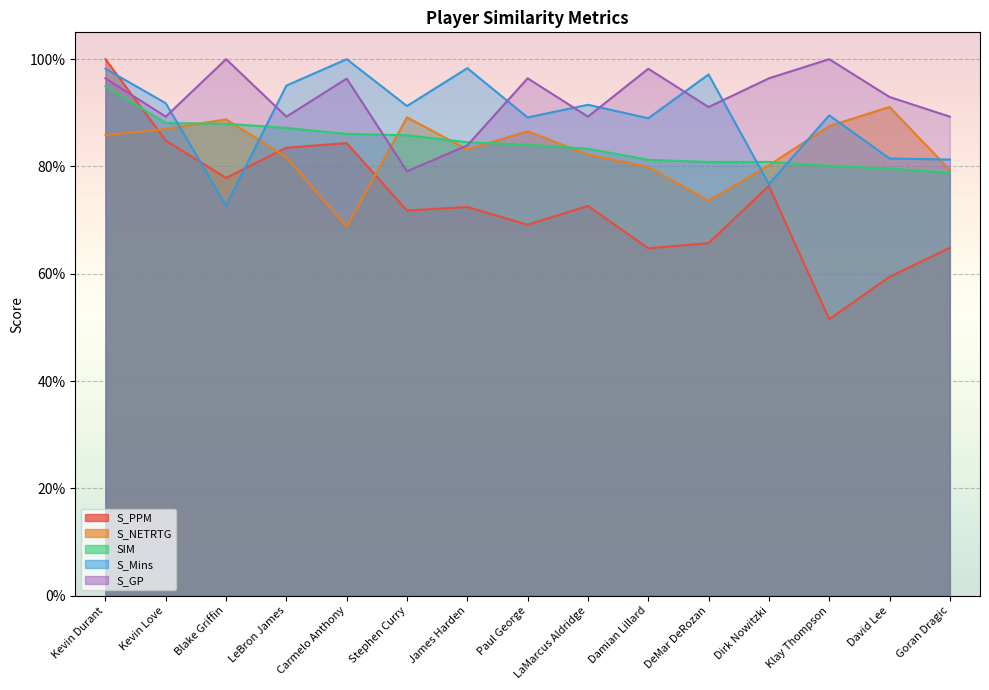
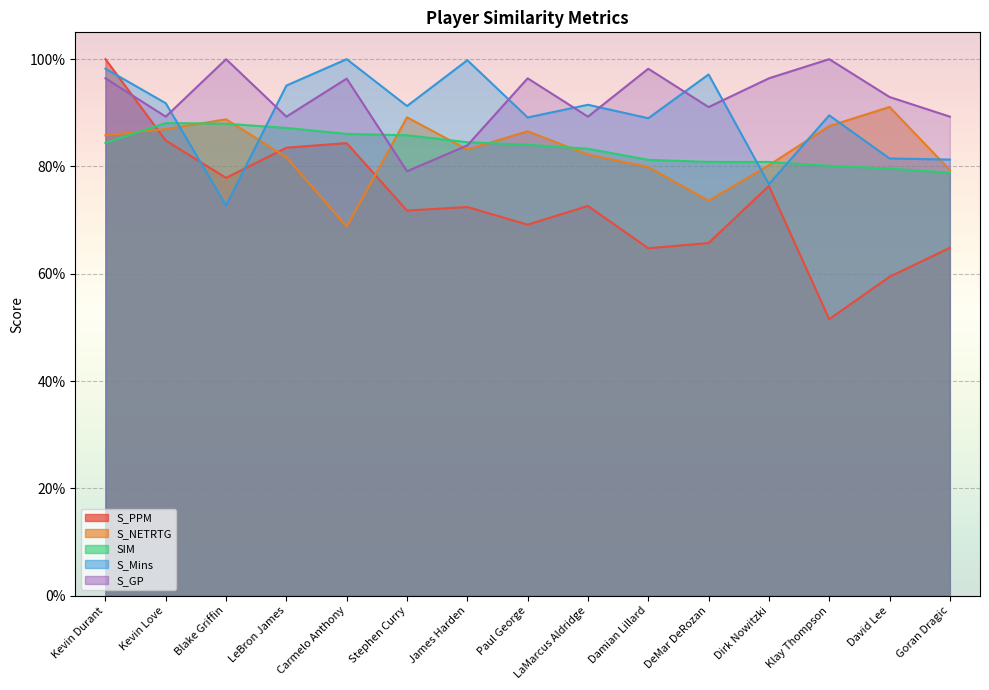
  {
    "SIM": {
-     "Kevin Durant": "95%",
+     "Kevin Durant": "84%",
      "Kevin Love": "88%",
      "Blake Griffin": "88%",
      "LeBron James": "87%",
      "Carmelo Anthony": "86%",
      "Stephen Curry": "86%",
      "James Harden": "85%",
      "Paul George": "84%",
      "LaMarcus Aldridge": "83%",
      "Damian Lillard": "81%",
      "DeMar DeRozan": "81%",
      "Dirk Nowitzki": "81%",
      "Klay Thompson": "80%",
      "David Lee": "80%",
      "Goran Dragic": "79%"
    },
    "S_Mins": {
      "Kevin Durant": "98%",
      "Kevin Love": "92%",
      "Blake Griffin": "73%",
      "LeBron James": "95%",
      "Carmelo Anthony": "100%",
      "Stephen Curry": "91%",
-     "James Harden": "98%",
+     "James Harden": "100%",
      "Paul George": "89%",
      "LaMarcus Aldridge": "91%",
      "Damian Lillard": "89%",
      "DeMar DeRozan": "97%",
      "Klay Thompson": "90%",
      "David Lee": "81%",
      "Goran Dragic": "81%"
    },
    "S_GP": {
      "Kevin Durant": "96%",
      "Kevin Love": "89%",
      "Blake Griffin": "100%",
      "LeBron James": "89%",
      "Carmelo Anthony": "96%",
      "Stephen Curry": "79%",
      "James Harden": "84%",
      "Paul George": "96%",
      "LaMarcus Aldridge": "89%",
      "Damian Lillard": "98%",
      "DeMar DeRozan": "91%",
      "Dirk Nowitzki": "96%",
      "Klay Thompson": "100%",
      "David Lee": "93%",
      "Goran Dragic": "89%"
    }
  }
